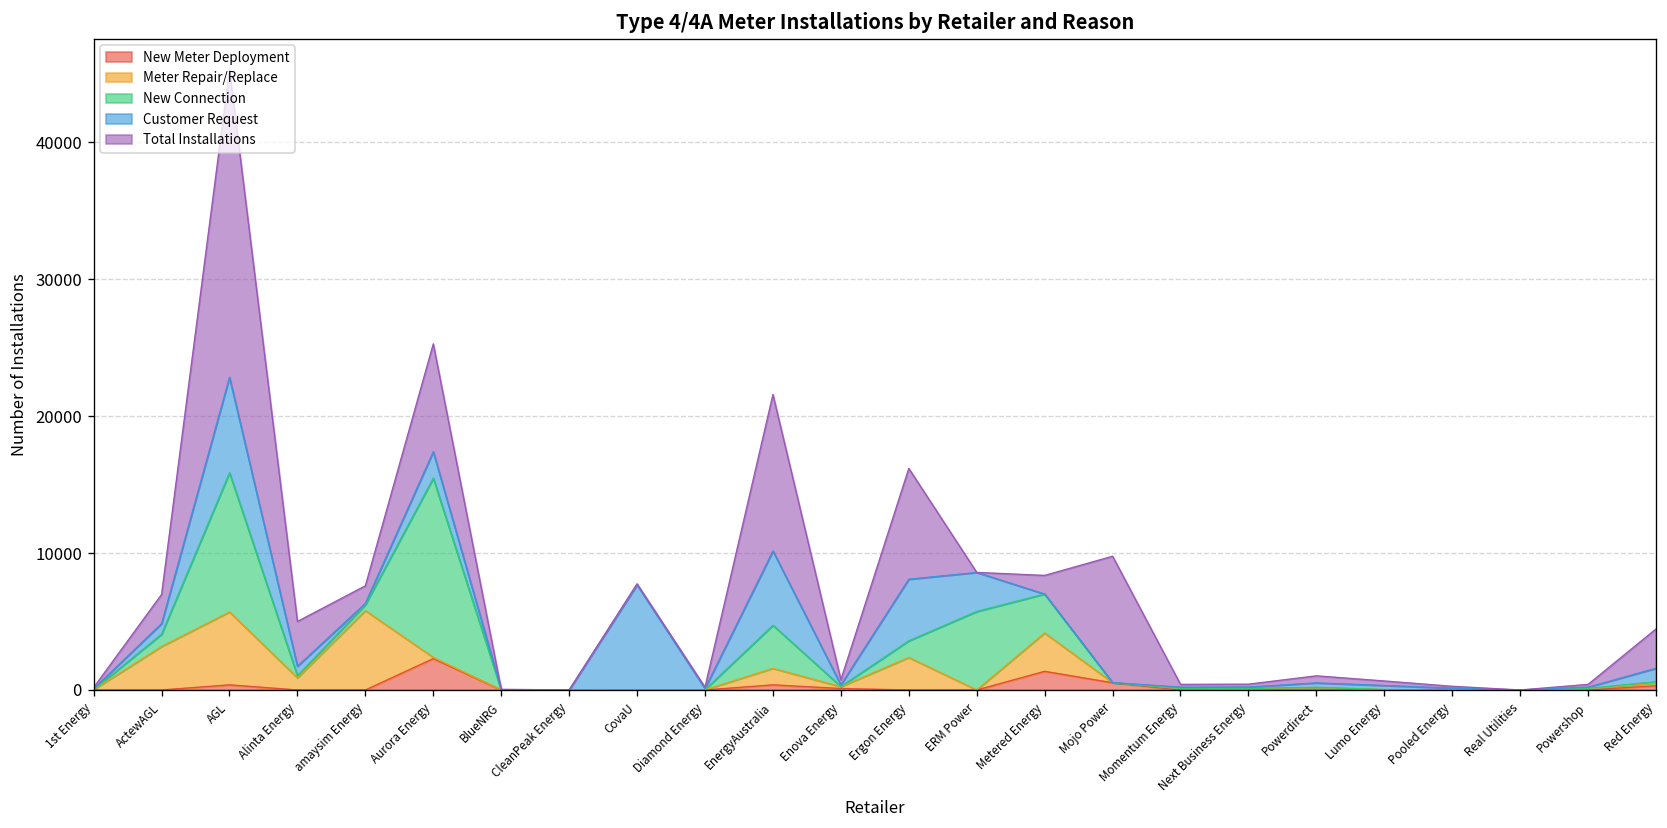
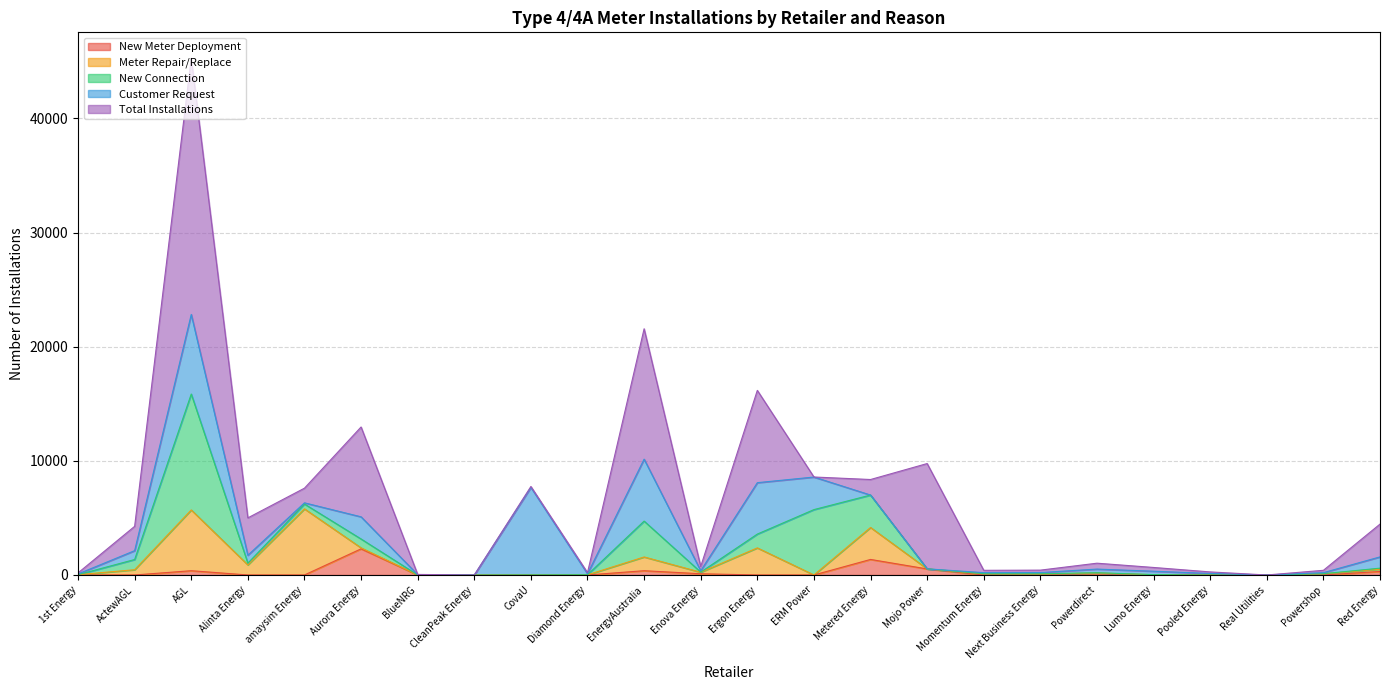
  {
    "New Meter Deployment": {
      "ActewAGL": 0,
      "AGL": 400,
      "Alinta Energy": 0,
      "amaysim Energy": 0,
      "EnergyAustralia": 400,
      "Ergon Energy": 0,
      "Metered Energy": 1400
    },
    "Meter Repair/Replace": {
-     "ActewAGL": 3200,
+     "ActewAGL": 500,
      "AGL": 5300,
      "amaysim Energy": 5800,
      "EnergyAustralia": 1200,
      "Ergon Energy": 2400,
      "Metered Energy": 2800
    },
    "New Connection": {
      "ActewAGL": 900,
      "AGL": 10200,
-     "Aurora Energy": 13100,
+     "Aurora Energy": 800,
      "EnergyAustralia": 3100,
      "Ergon Energy": 1200,
      "ERM Power": 5700
    },
    "Customer Request": {
      "ActewAGL": 800,
      "AGL": 7000,
      "Alinta Energy": 700,
      "Aurora Energy": 1900,
      "EnergyAustralia": 5400,
      "Ergon Energy": 4500,
      "Powerdirect": 300,
      "Lumo Energy": 300,
      "Red Energy": 1000
    },
    "Total Installations": {
      "ActewAGL": 2100,
      "Alinta Energy": 3300,
      "amaysim Energy": 1300,
      "Aurora Energy": 7900,
      "EnergyAustralia": 11400,
      "Enova Energy": 400,
      "Ergon Energy": 8100,
      "Metered Energy": 1400,
      "Mojo Power": 9200,
      "Powerdirect": 500,
      "Lumo Energy": 300,
      "Red Energy": 2900
    }
  }
